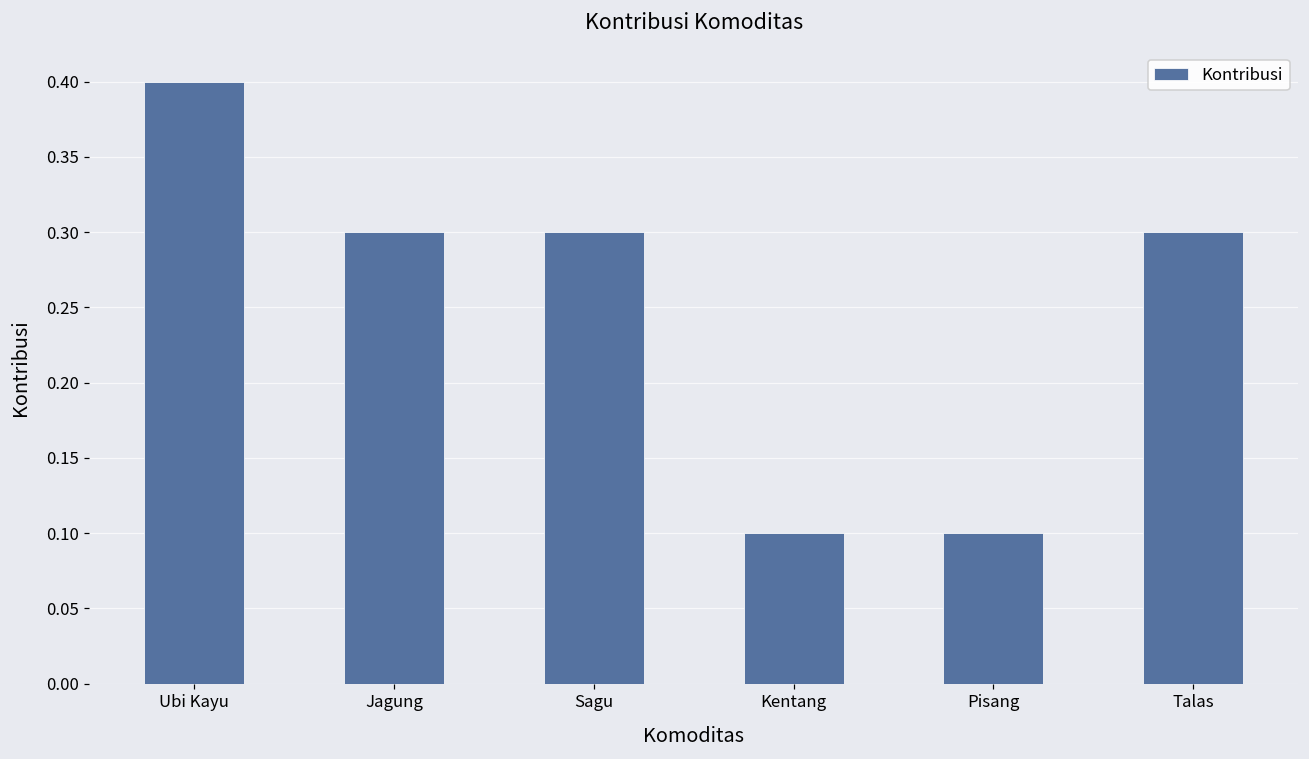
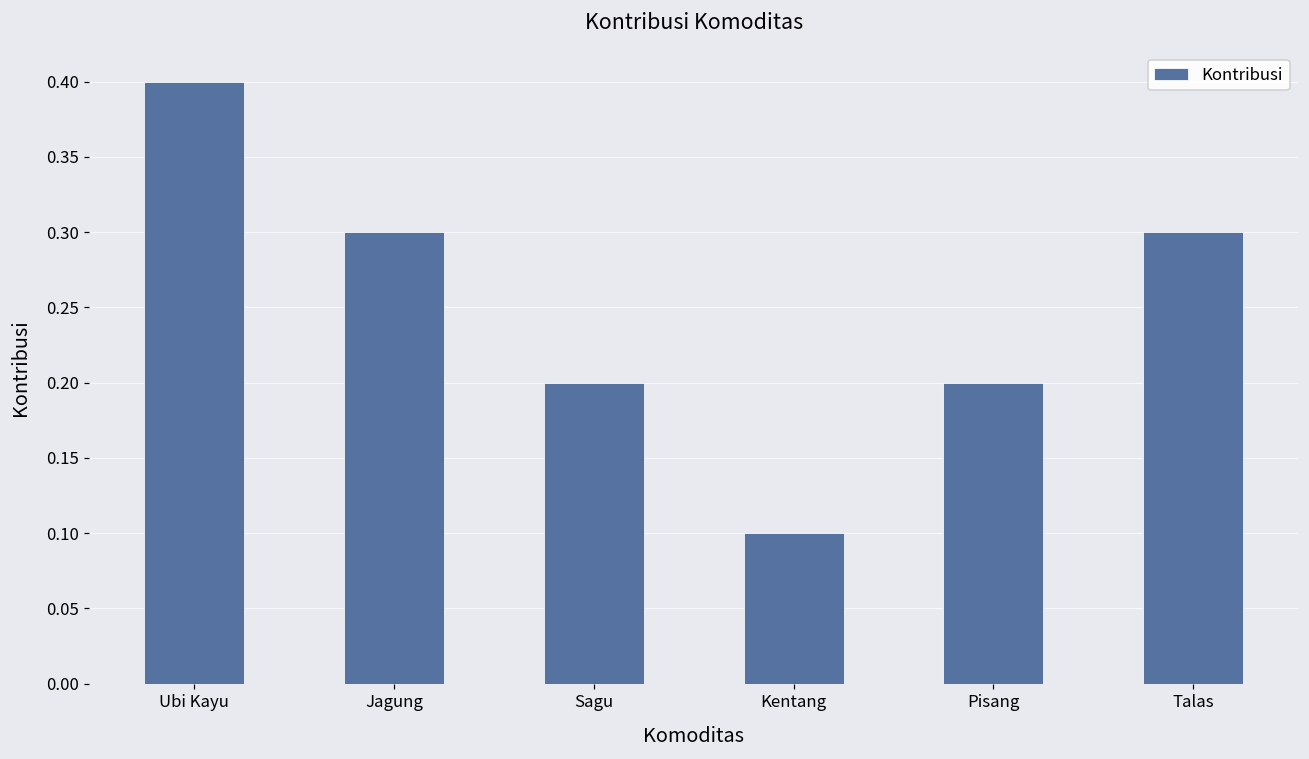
  {
    "Ubi Kayu": 0.4,
    "Jagung": 0.3,
-   "Sagu": 0.3,
+   "Sagu": 0.2,
    "Kentang": 0.1,
-   "Pisang": 0.1,
+   "Pisang": 0.2,
    "Talas": 0.3
  }
